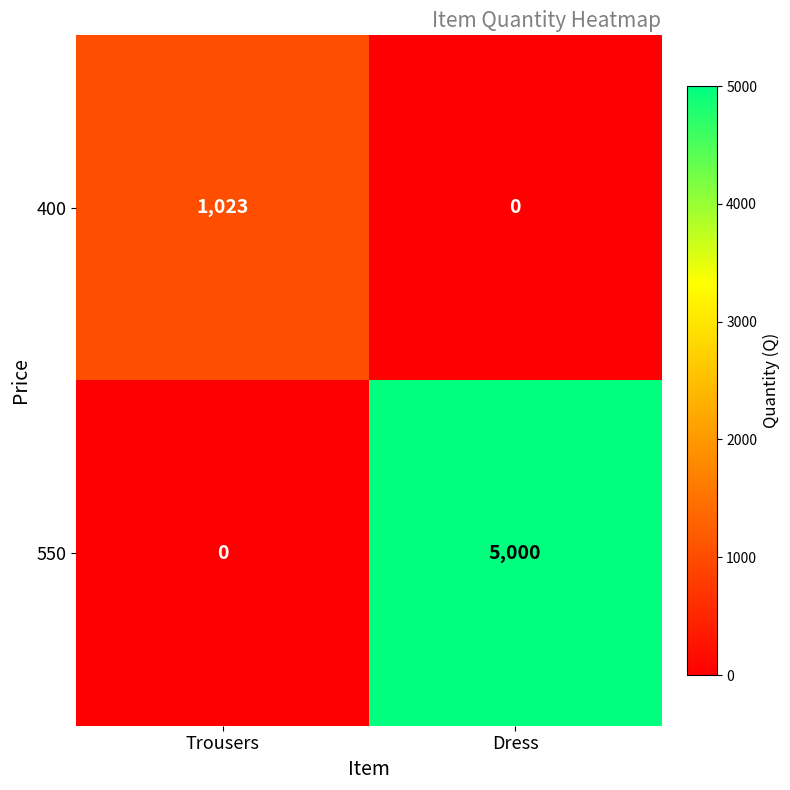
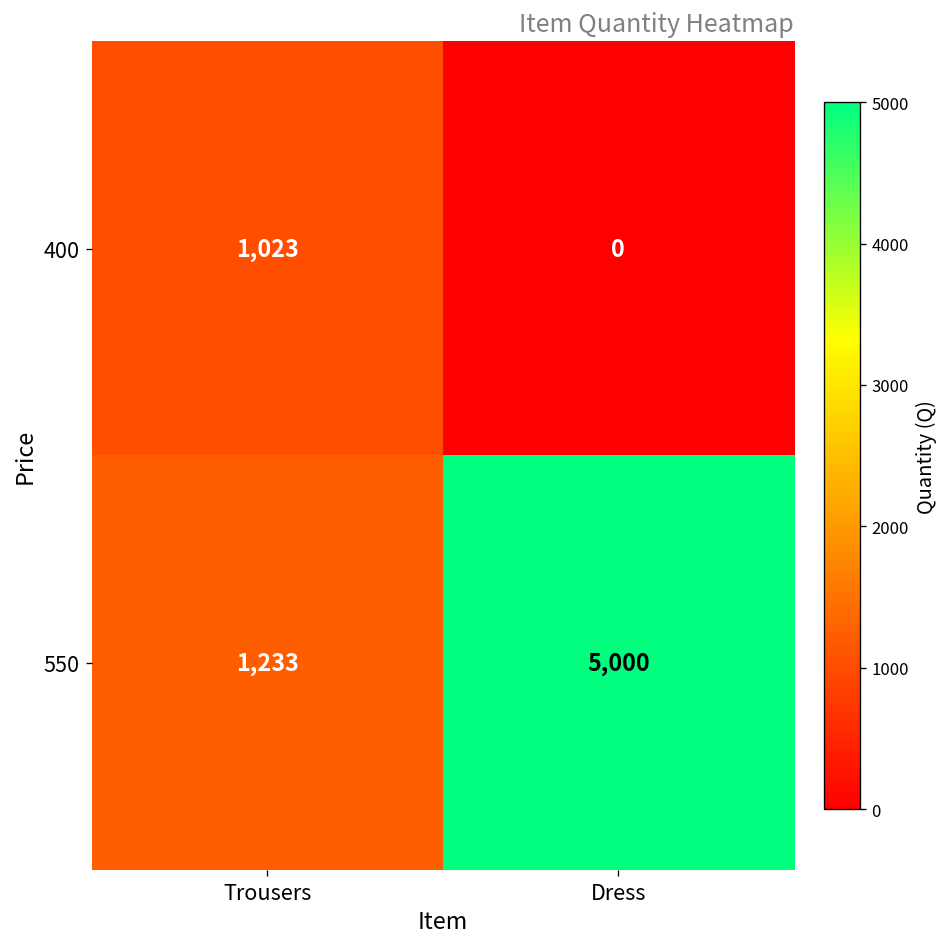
  {
    "400": {
      "Trousers": "1,023",
      "Dress": "0"
    },
    "550": {
-     "Trousers": "0",
+     "Trousers": "1,233",
      "Dress": "5,000"
    }
  }
